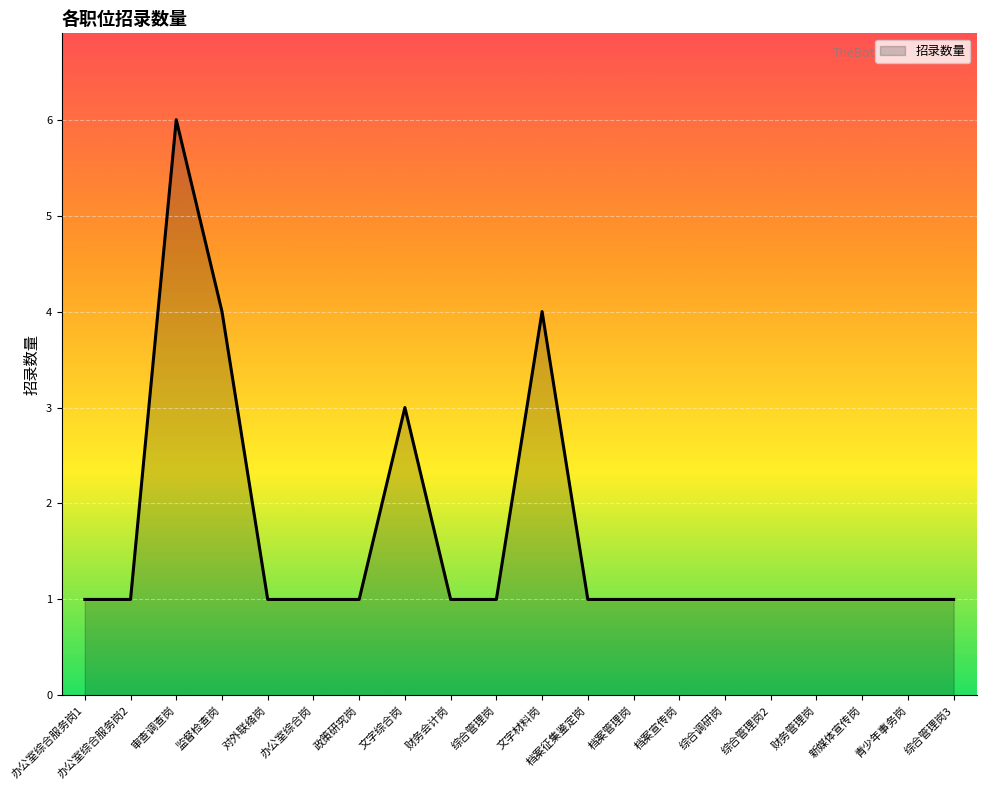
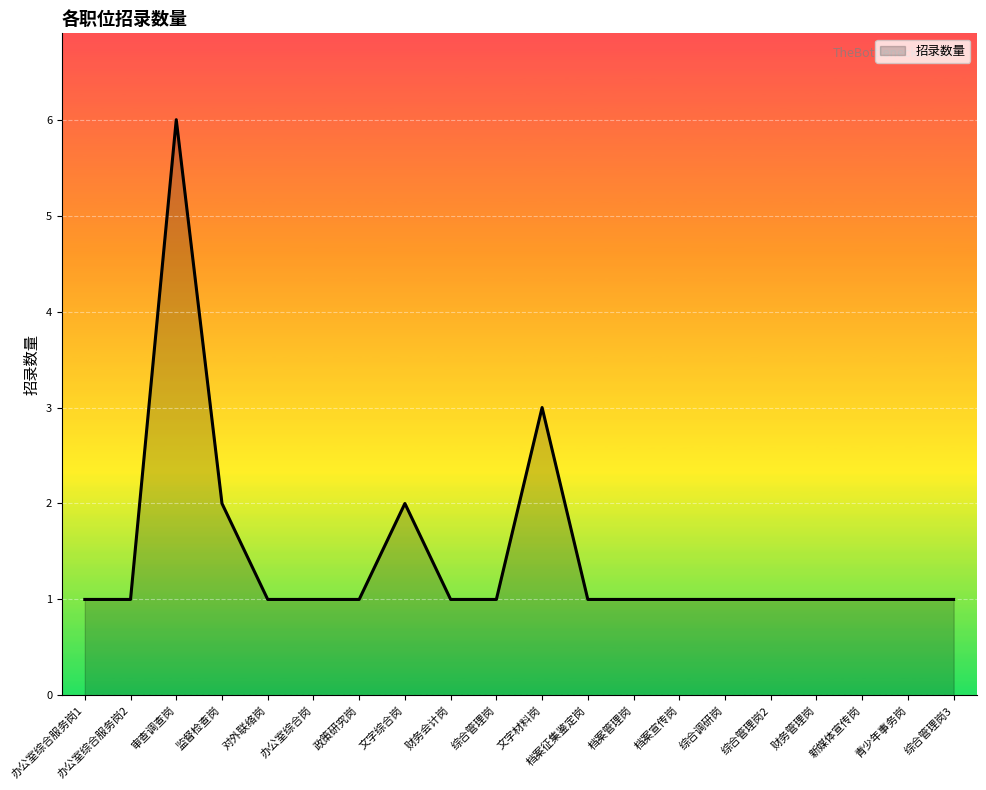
  {
    "办公室综合服务岗1": 1,
    "办公室综合服务岗2": 1,
    "审查调查岗": 6,
-   "监督检查岗": 4,
+   "监督检查岗": 2,
    "对外联络岗": 1,
    "办公室综合岗": 1,
    "政策研究岗": 1,
-   "文字综合岗": 3,
+   "文字综合岗": 2,
    "财务会计岗": 1,
    "综合管理岗": 1,
-   "文字材料岗": 4,
+   "文字材料岗": 3,
    "档案征集鉴定岗": 1,
    "档案管理岗": 1,
    "档案宣传岗": 1,
    "综合调研岗": 1,
    "综合管理岗2": 1,
    "财务管理岗": 1,
    "新媒体宣传岗": 1,
    "青少年事务岗": 1,
    "综合管理岗3": 1
  }
